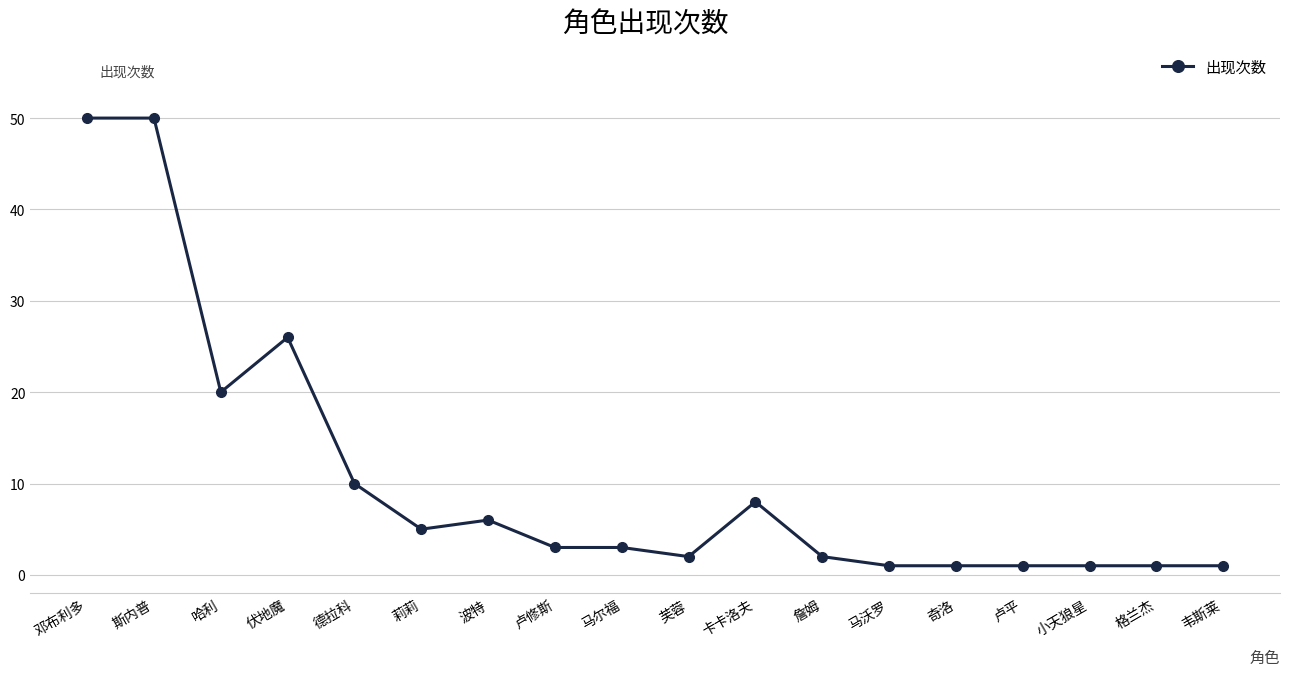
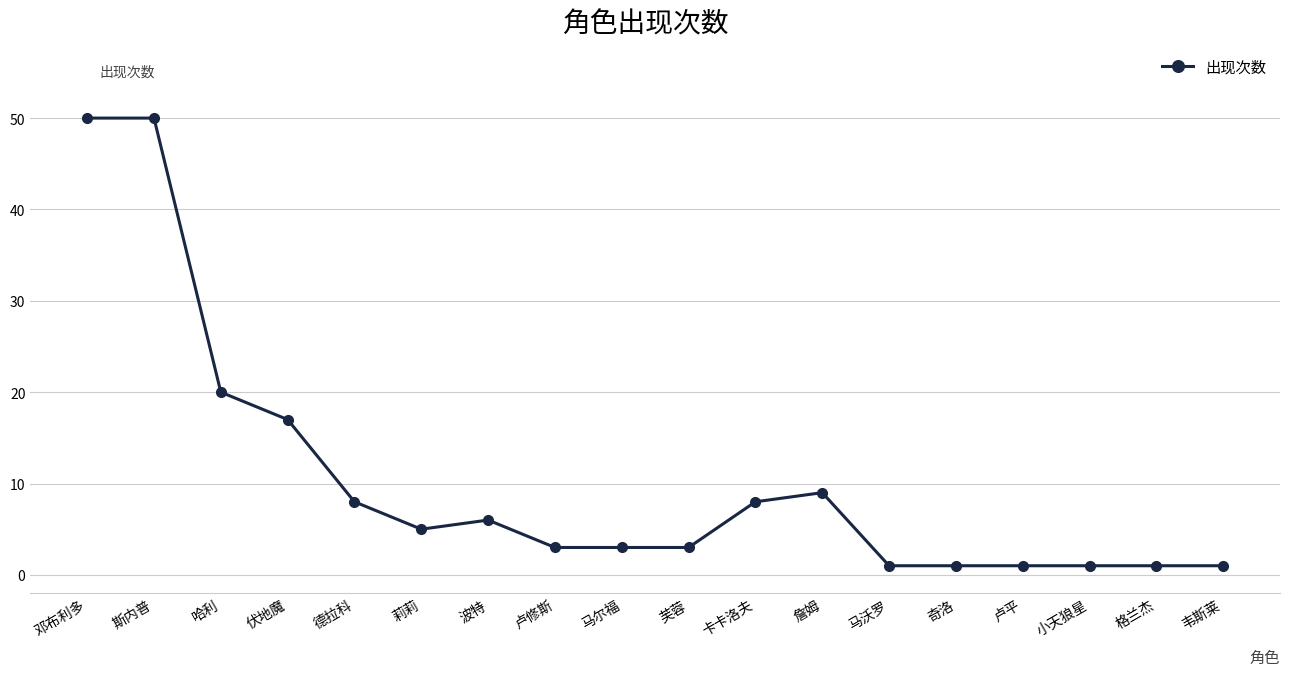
  {
    "邓布利多": 50,
    "斯内普": 50,
    "哈利": 20,
-   "伏地魔": 26,
-   "德拉科": 10,
+   "伏地魔": 17,
+   "德拉科": 8,
    "莉莉": 5,
    "波特": 6,
    "卢修斯": 3,
    "马尔福": 3,
-   "芙蓉": 2,
+   "芙蓉": 3,
    "卡卡洛夫": 8,
-   "詹姆": 2,
+   "詹姆": 9,
    "马沃罗": 1,
    "奇洛": 1,
    "卢平": 1,
    "小天狼星": 1,
    "格兰杰": 1,
    "韦斯莱": 1
  }
